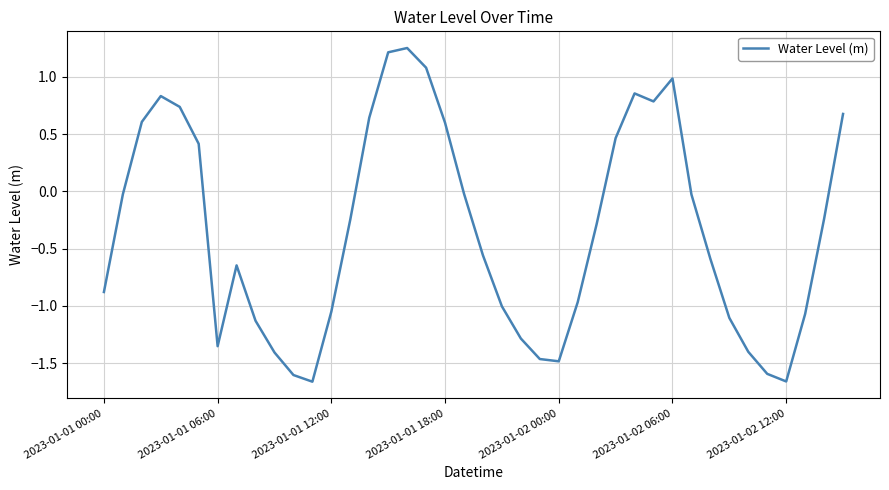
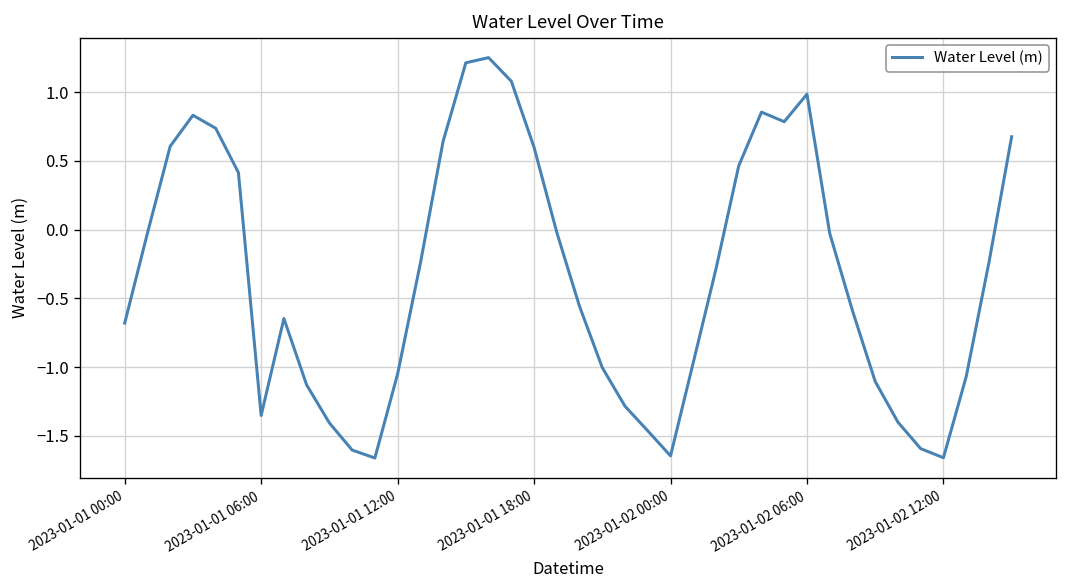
  {
-   "2023-01-01 00:00": -0.88,
+   "2023-01-01 00:00": -0.68,
    "2023-01-01 06:00": -1.35,
    "2023-01-01 12:00": -1.05,
    "2023-01-01 18:00": 0.60,
-   "2023-01-02 00:00": -1.48,
+   "2023-01-02 00:00": -1.65,
    "2023-01-02 06:00": 0.99,
    "2023-01-02 12:00": -1.66
  }
